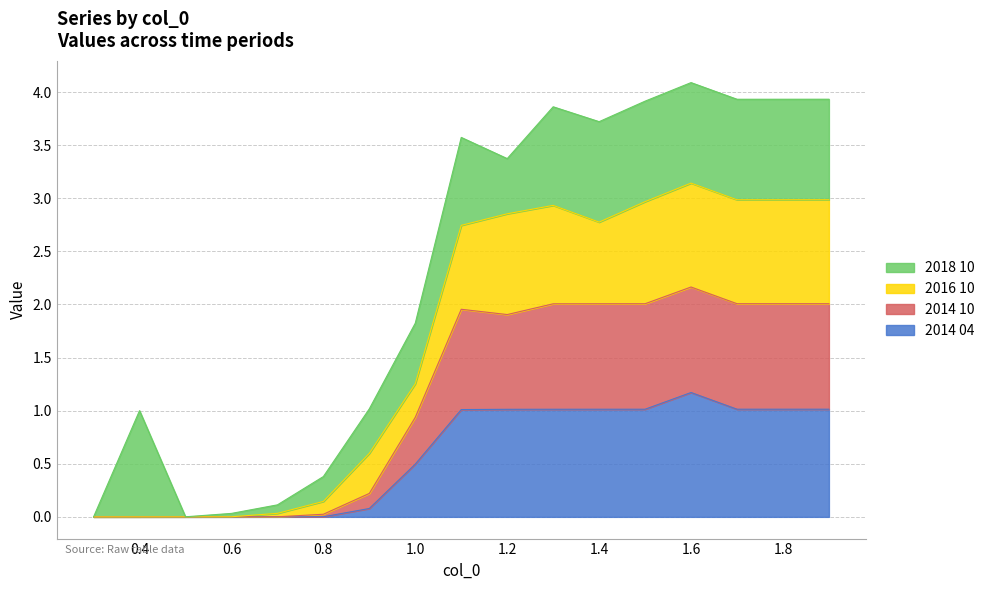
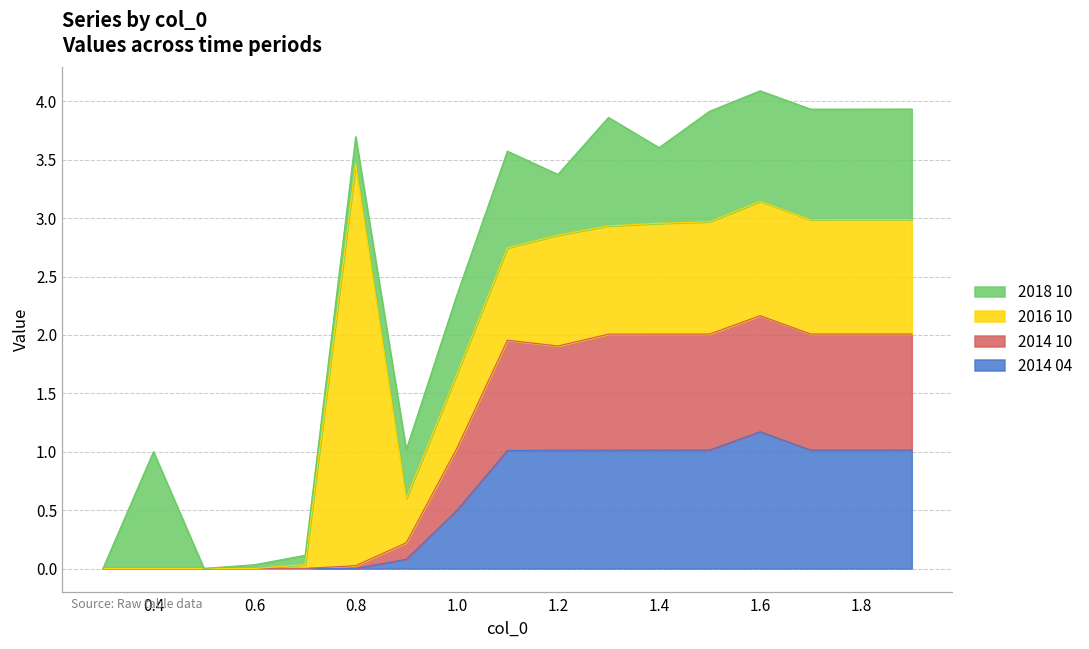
  {
    "2014 04": {
      "0.8": 0.00,
      "1.0": 0.50,
      "1.2": 1.01,
      "1.4": 1.01,
      "1.6": 1.17,
      "1.8": 1.01
    },
    "2014 10": {
      "0.8": 0.02,
-     "1.0": 0.44,
+     "1.0": 0.53,
      "1.2": 0.89,
      "1.4": 0.99,
      "1.6": 0.99,
      "1.8": 0.99
    },
    "2016 10": {
-     "0.8": 0.12,
-     "1.0": 0.32,
+     "0.8": 3.44,
+     "1.0": 0.64,
      "1.2": 0.95,
-     "1.4": 0.77,
+     "1.4": 0.95,
      "1.6": 0.98,
      "1.8": 0.98
    },
    "2018 10": {
      "0.4": 1.00,
      "0.6": 0.03,
      "0.8": 0.23,
-     "1.0": 0.57,
+     "1.0": 0.67,
      "1.2": 0.52,
-     "1.4": 0.95,
+     "1.4": 0.65,
      "1.6": 0.95,
      "1.8": 0.95
    }
  }
